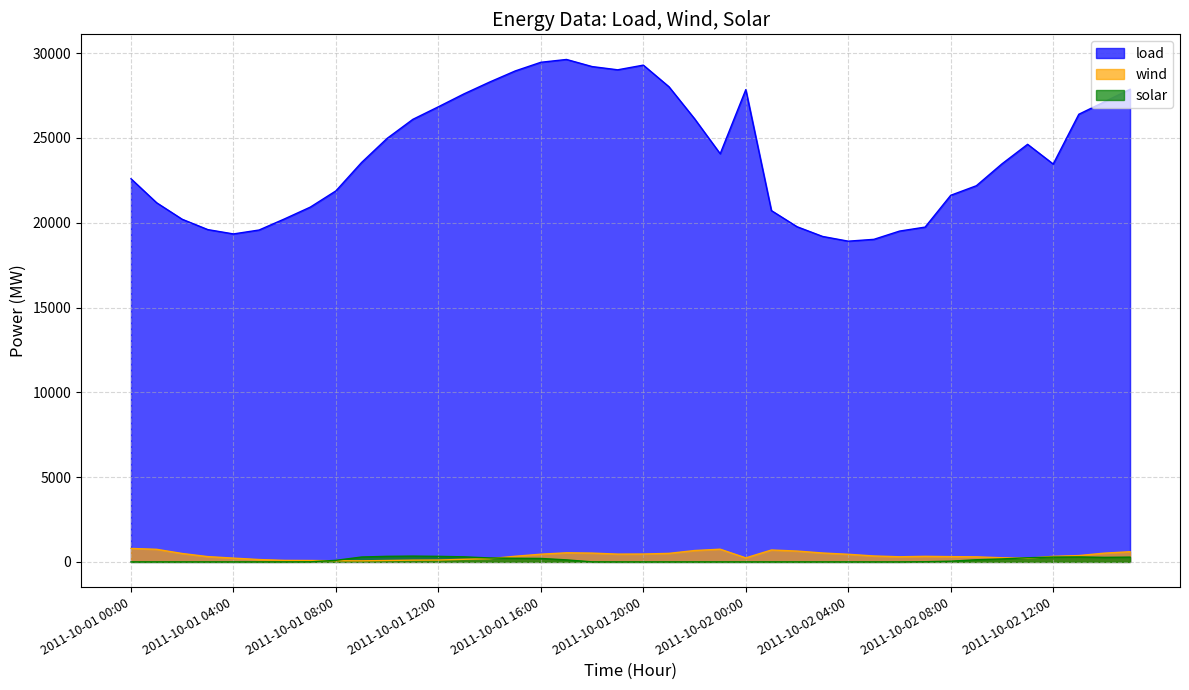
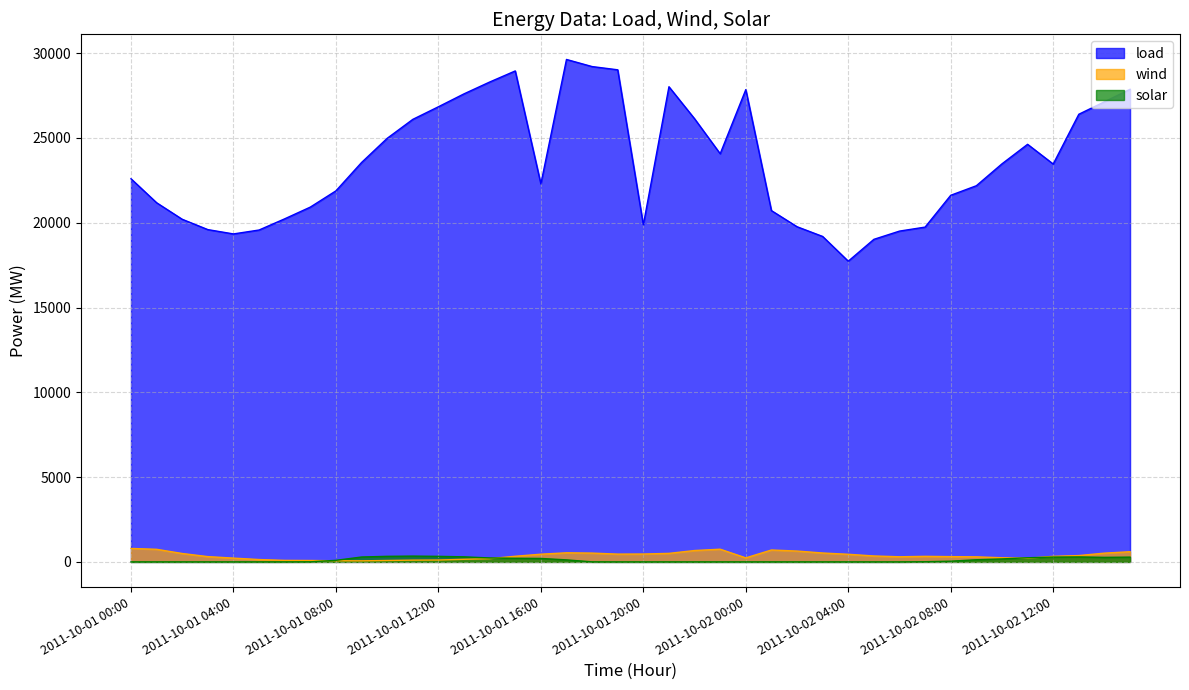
  {
    "load": {
      "2011-10-01 00:00": 22600,
      "2011-10-01 04:00": 19300,
      "2011-10-01 08:00": 21900,
      "2011-10-01 12:00": 26800,
-     "2011-10-01 16:00": 29500,
-     "2011-10-01 20:00": 29300,
+     "2011-10-01 16:00": 22300,
+     "2011-10-01 20:00": 19900,
      "2011-10-02 00:00": 27900,
-     "2011-10-02 04:00": 18900,
+     "2011-10-02 04:00": 17700,
      "2011-10-02 08:00": 21600,
      "2011-10-02 12:00": 23500
    },
    "wind": {
      "2011-10-01 00:00": 800,
      "2011-10-01 04:00": 200,
      "2011-10-01 12:00": 100,
      "2011-10-01 16:00": 500,
      "2011-10-01 20:00": 500,
      "2011-10-02 00:00": 200,
      "2011-10-02 04:00": 500,
      "2011-10-02 08:00": 300
    },
    "solar": {
      "2011-10-01 00:00": 0,
      "2011-10-01 04:00": 0,
      "2011-10-01 12:00": 300,
      "2011-10-01 16:00": 200,
      "2011-10-01 20:00": 0,
      "2011-10-02 00:00": 0,
      "2011-10-02 04:00": 0,
      "2011-10-02 08:00": 0
    }
  }
